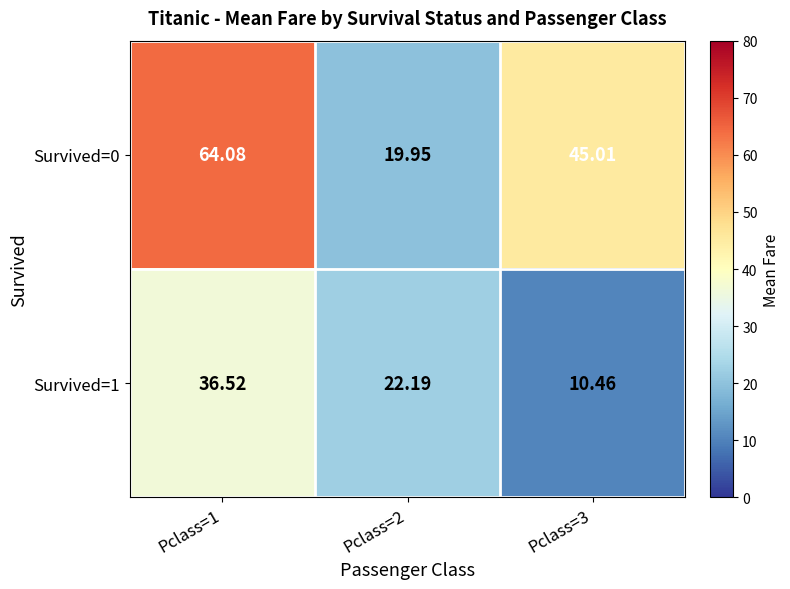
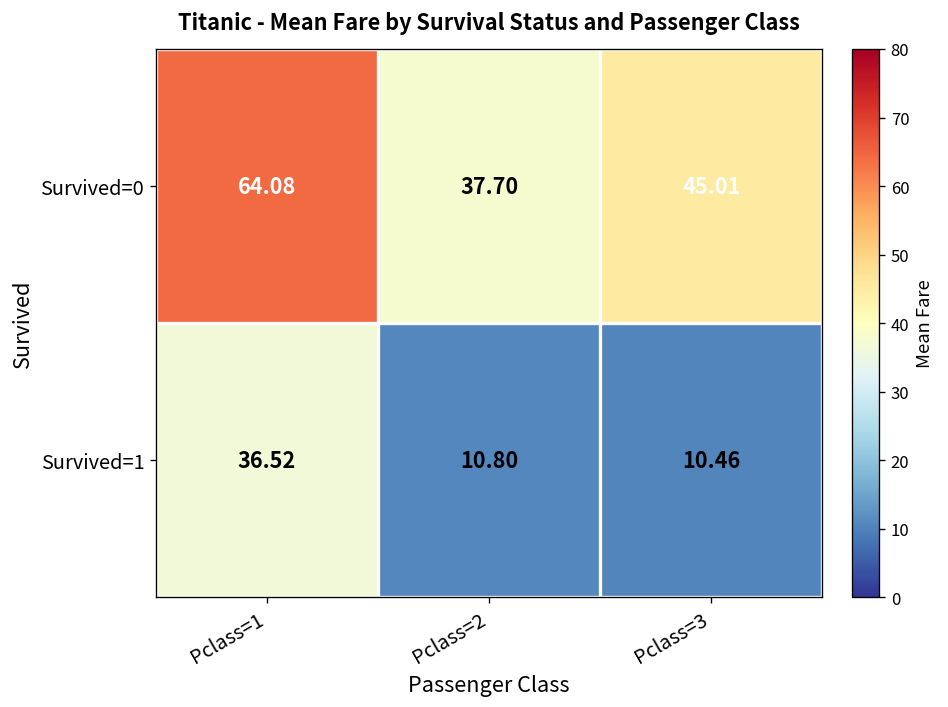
  {
    "Survived=0": {
      "Pclass=1": 64.08,
-     "Pclass=2": 19.95,
+     "Pclass=2": 37.70,
      "Pclass=3": 45.01
    },
    "Survived=1": {
      "Pclass=1": 36.52,
-     "Pclass=2": 22.19,
+     "Pclass=2": 10.80,
      "Pclass=3": 10.46
    }
  }
